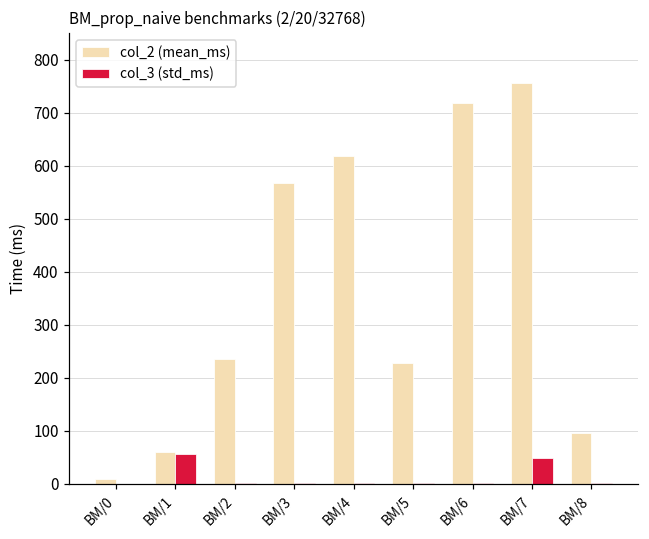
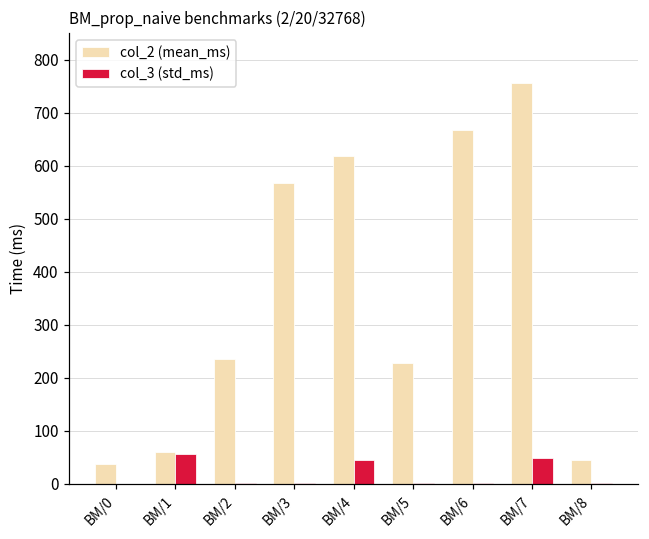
  {
    "col_2 (mean_ms)": {
-     "BM/0": 10,
+     "BM/0": 40,
      "BM/1": 60,
      "BM/2": 240,
      "BM/3": 570,
      "BM/4": 620,
      "BM/5": 230,
-     "BM/6": 720,
+     "BM/6": 670,
      "BM/7": 760,
-     "BM/8": 90
+     "BM/8": 50
    },
    "col_3 (std_ms)": {
      "BM/1": 60,
-     "BM/4": 0,
+     "BM/4": 40,
      "BM/7": 50
    }
  }
